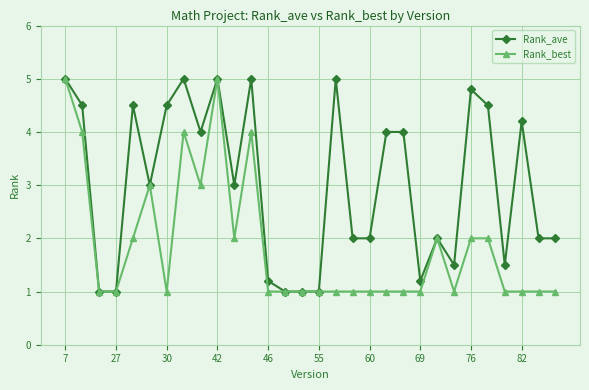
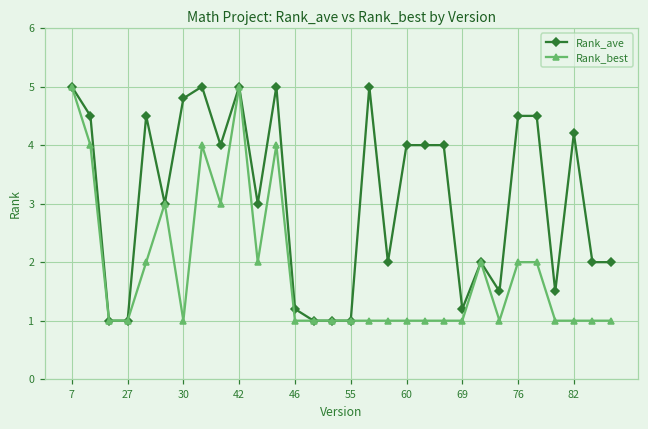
  {
    "Rank_ave": {
-     "30": 4.5,
+     "30": 4.8,
      "46": 1.2,
-     "60": 2,
+     "60": 4,
      "69": 1.2,
-     "76": 4.8,
+     "76": 4.5,
      "82": 4.2
    },
    "Rank_best": {
      "30": 1.0,
      "46": 1.0,
      "60": 1.0,
      "69": 1.0,
      "76": 2.0,
      "82": 1.0
    }
  }
